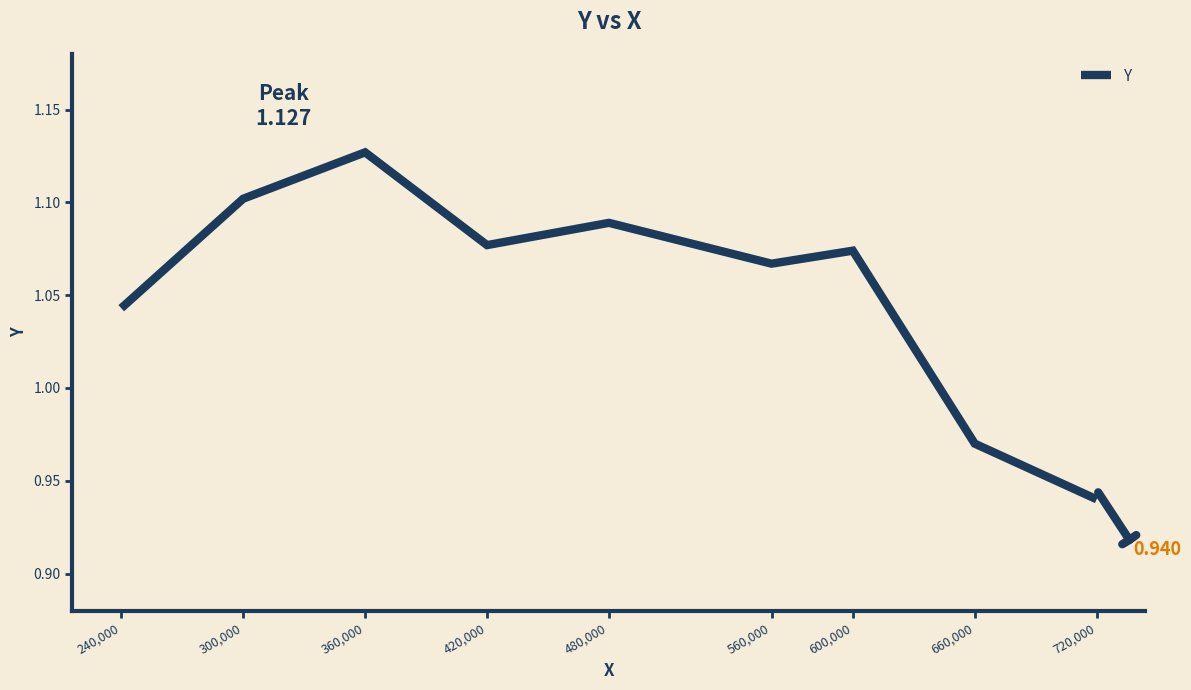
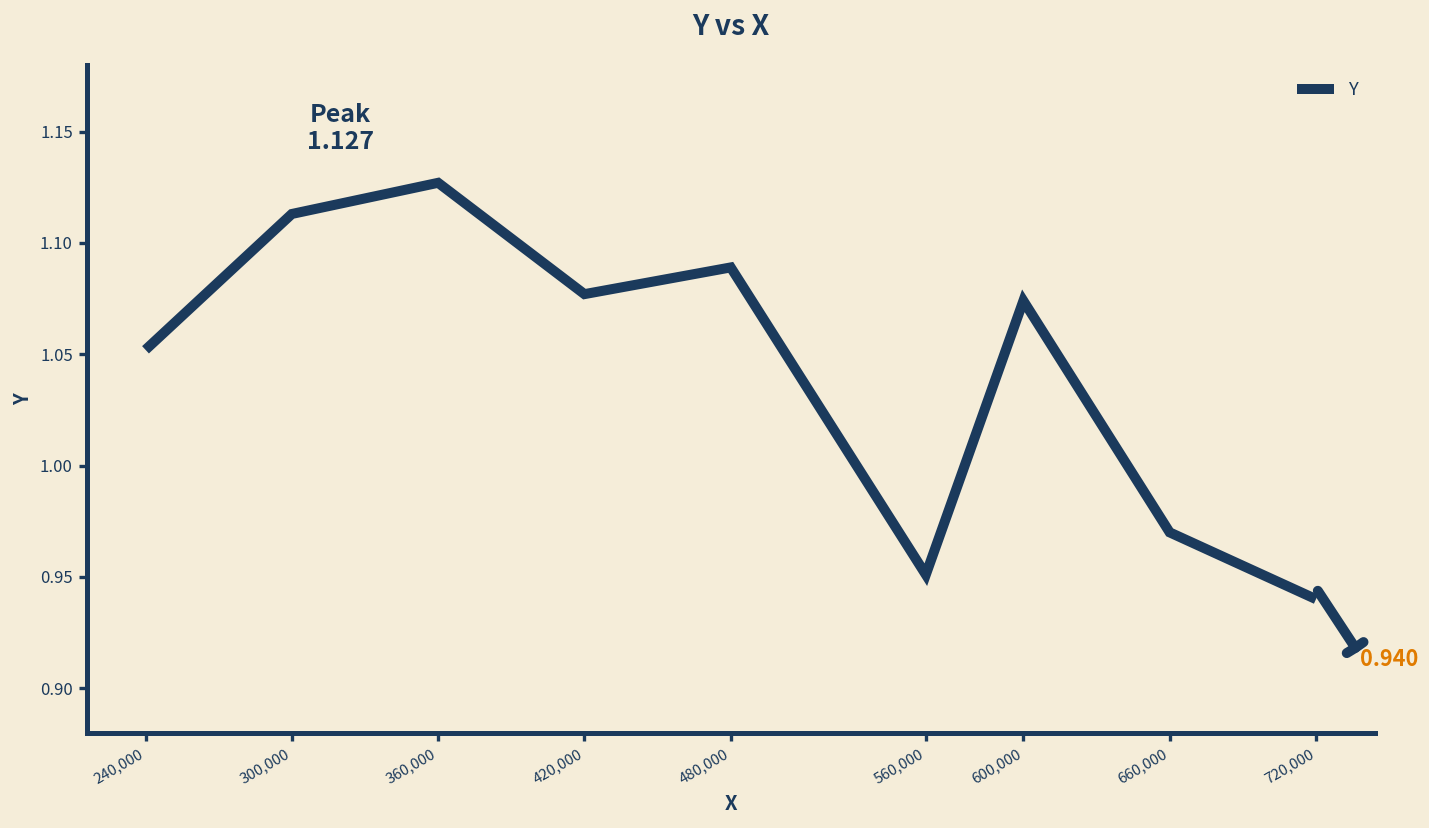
  {
-   "240,000": 1.043,
-   "300,000": 1.102,
+   "240,000": 1.052,
+   "300,000": 1.113,
    "360,000": 1.127,
    "420,000": 1.077,
    "480,000": 1.089,
-   "560,000": 1.067,
+   "560,000": 0.951,
    "600,000": 1.074,
    "660,000": 0.970,
    "720,000": 0.940
  }
